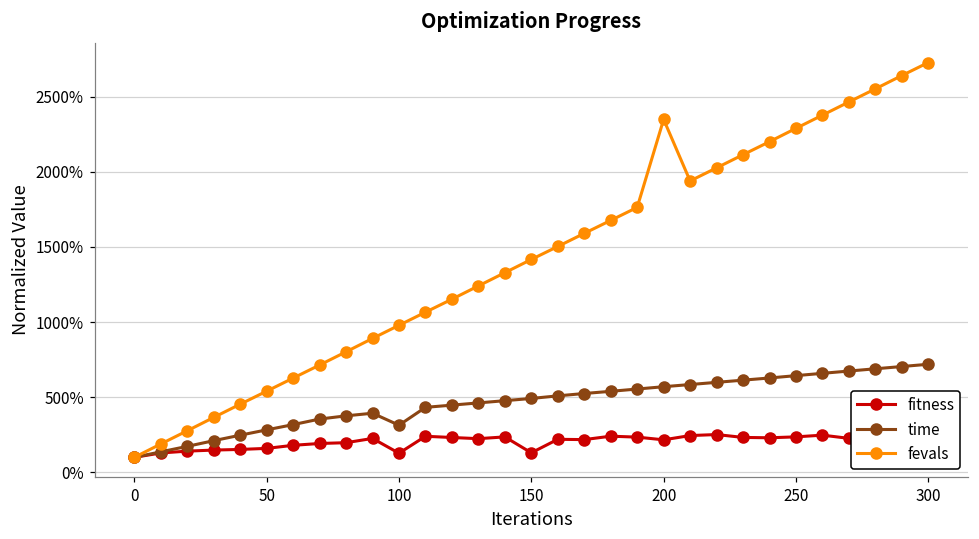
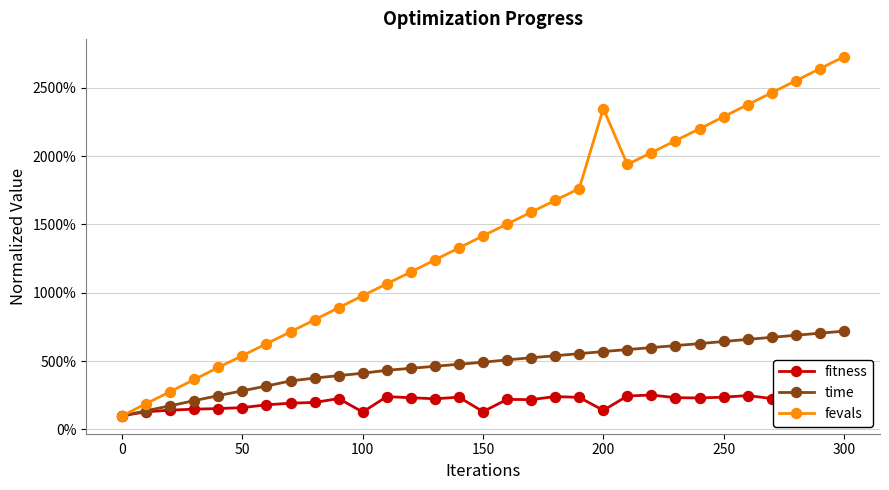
  {
    "fitness": {
      "50": "160%",
      "100": "130%",
      "150": "130%",
-     "200": "220%",
+     "200": "140%",
      "250": "240%"
    },
    "time": {
      "50": "280%",
-     "100": "310%",
+     "100": "410%",
      "150": "490%",
      "200": "570%",
      "250": "640%",
      "300": "720%"
    },
    "fevals": {
      "50": "540%",
      "100": "980%",
      "150": "1420%",
      "200": "2350%",
      "250": "2290%",
      "300": "2730%"
    }
  }
